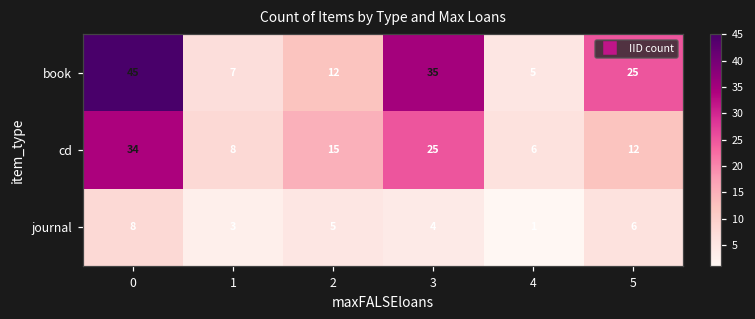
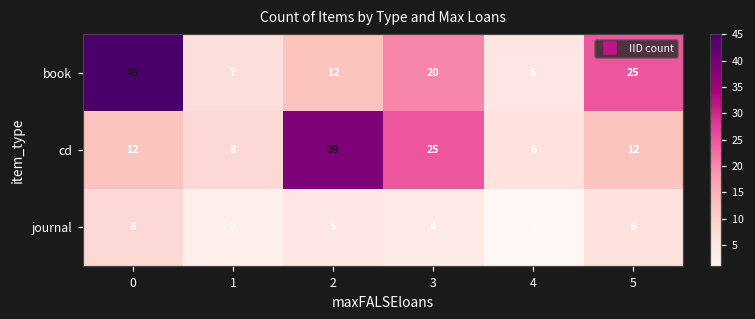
  {
    "book": {
      "0": 45,
      "2": 12,
-     "3": 35,
+     "3": 20,
      "5": 25
    },
    "cd": {
-     "0": 34,
-     "2": 15,
+     "0": 12,
+     "2": 39,
      "3": 25,
      "5": 12
    }
  }
